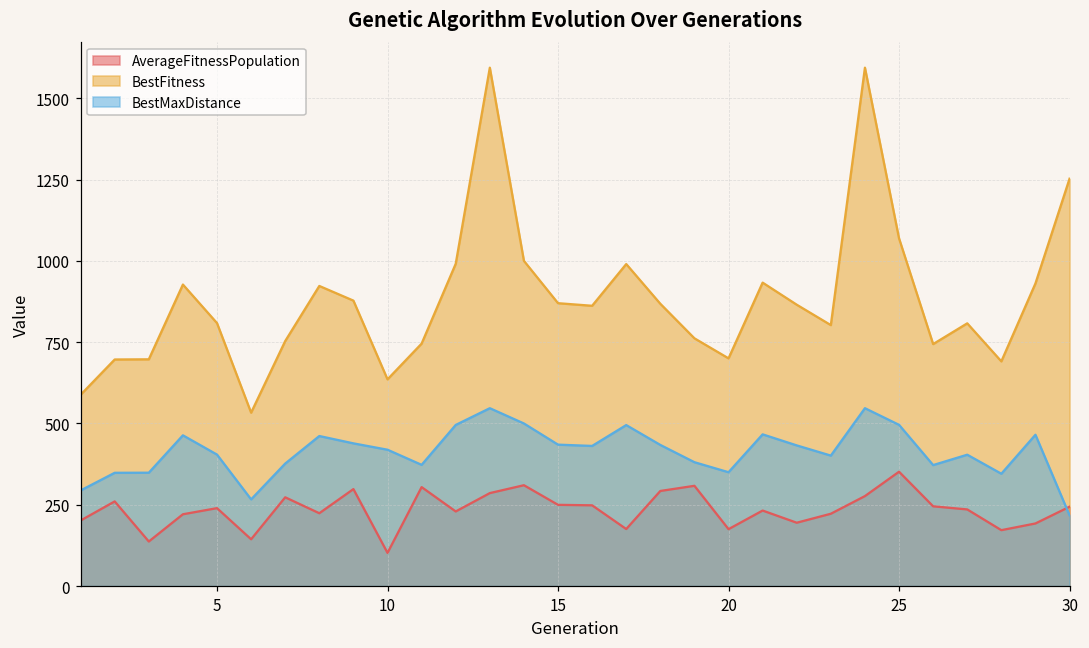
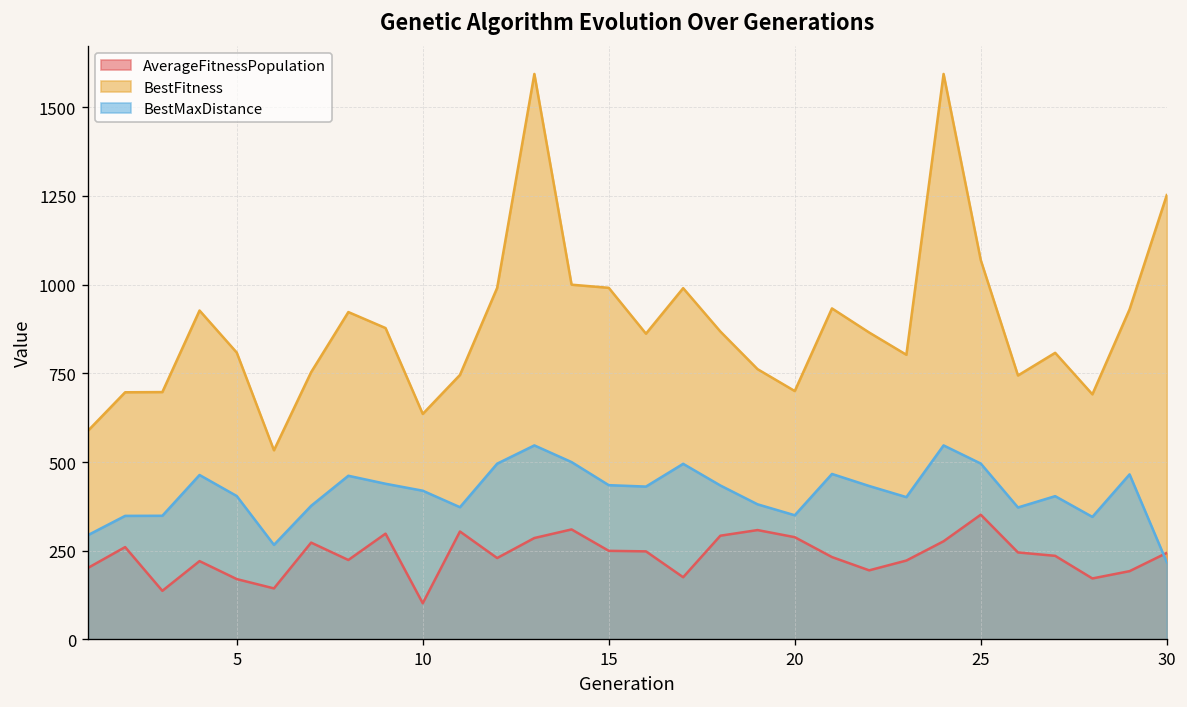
  {
    "AverageFitnessPopulation": {
-     "5": 240,
+     "5": 170,
      "10": 100,
      "15": 250,
-     "20": 180,
+     "20": 290,
      "25": 350,
      "30": 240
    },
    "BestFitness": {
      "5": 810,
      "10": 640,
-     "15": 870,
+     "15": 990,
      "20": 700,
      "25": 1070,
      "30": 1250
    },
    "BestMaxDistance": {
      "5": 400,
      "10": 420,
      "15": 430,
      "20": 350,
      "25": 500,
      "30": 220
    }
  }
